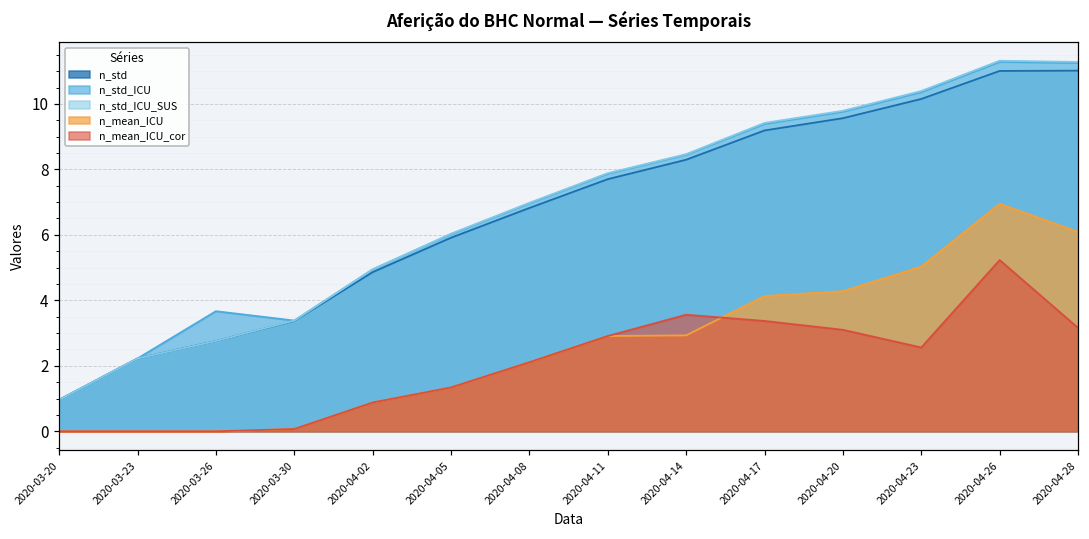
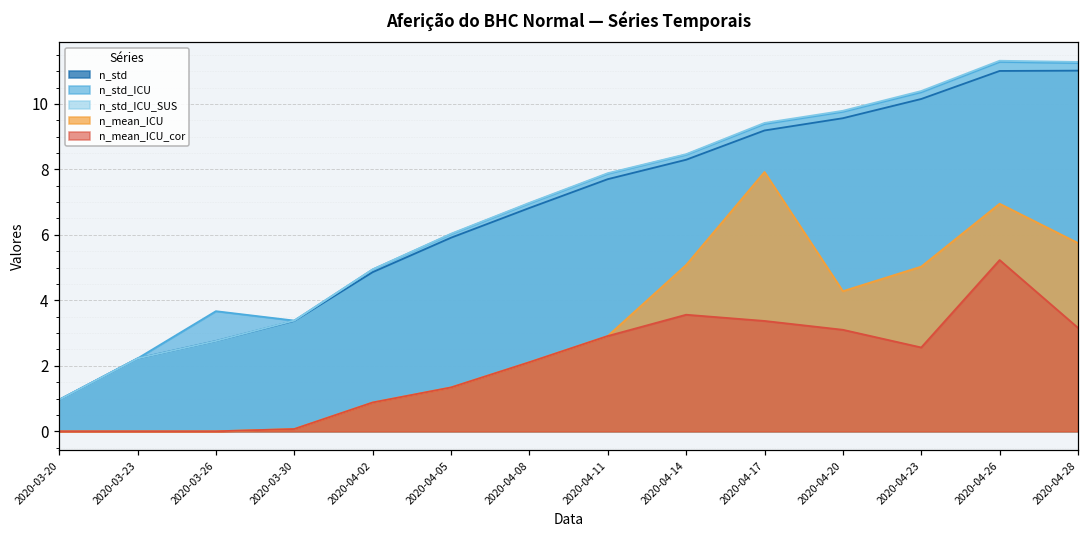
  {
    "n_std": {
      "2020-04-05": 5.9,
      "2020-04-08": 6.8,
      "2020-04-11": 7.7,
      "2020-04-14": 8.3,
      "2020-04-17": 9.2,
      "2020-04-20": 9.6,
      "2020-04-23": 10.1,
      "2020-04-26": 11.0,
      "2020-04-28": 11.0
    },
    "n_std_ICU": {
      "2020-03-26": 3.7
    },
    "n_mean_ICU": {
-     "2020-04-14": 2.9,
-     "2020-04-17": 4.1,
+     "2020-04-14": 5.1,
+     "2020-04-17": 7.9,
      "2020-04-20": 4.3,
      "2020-04-23": 5.0,
      "2020-04-26": 7.0,
-     "2020-04-28": 6.1
+     "2020-04-28": 5.8
    },
    "n_mean_ICU_cor": {
      "2020-04-14": 3.6,
      "2020-04-17": 3.4,
      "2020-04-20": 3.1,
      "2020-04-23": 2.6,
      "2020-04-26": 5.2,
      "2020-04-28": 3.2
    }
  }
